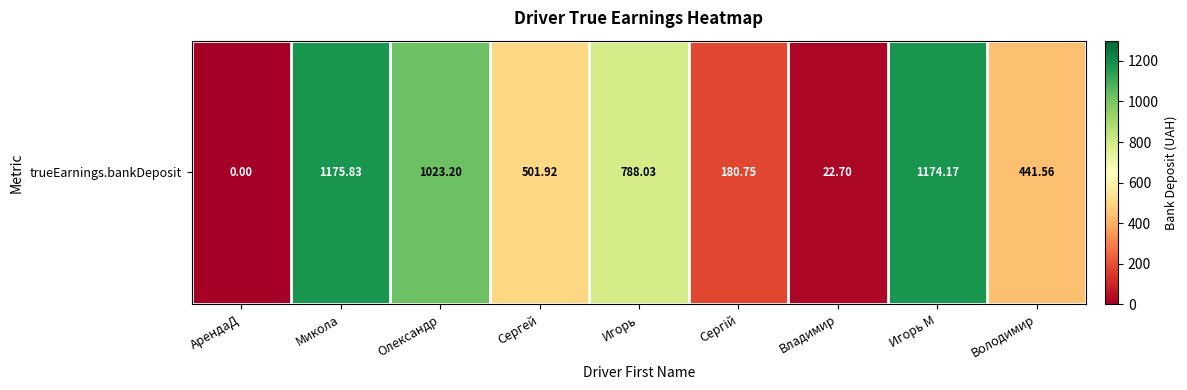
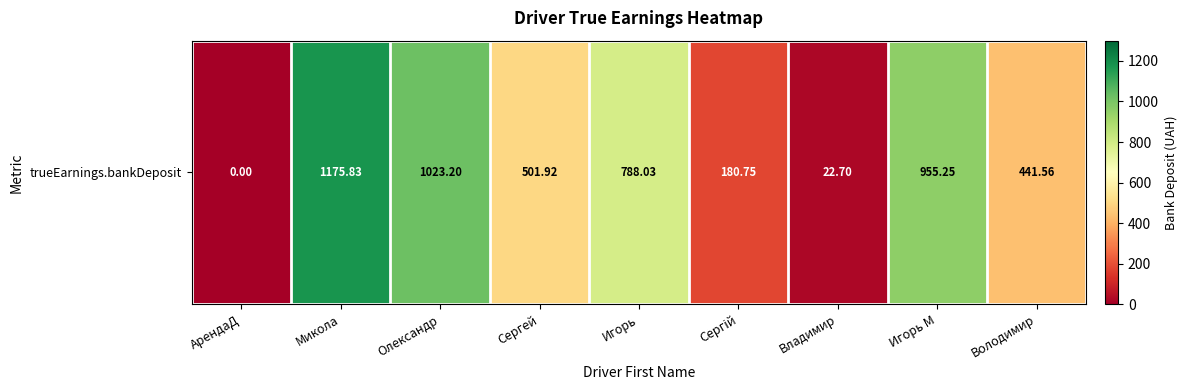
  {
    "trueEarnings.bankDeposit": {
      "АрендаД": 0.00,
      "Микола": 1175.83,
      "Олександр": 1023.20,
      "Сергей": 501.92,
      "Игорь": 788.03,
      "Сергій": 180.75,
      "Владимир": 22.70,
-     "Игорь М": 1174.17,
+     "Игорь М": 955.25,
      "Володимир": 441.56
    }
  }
